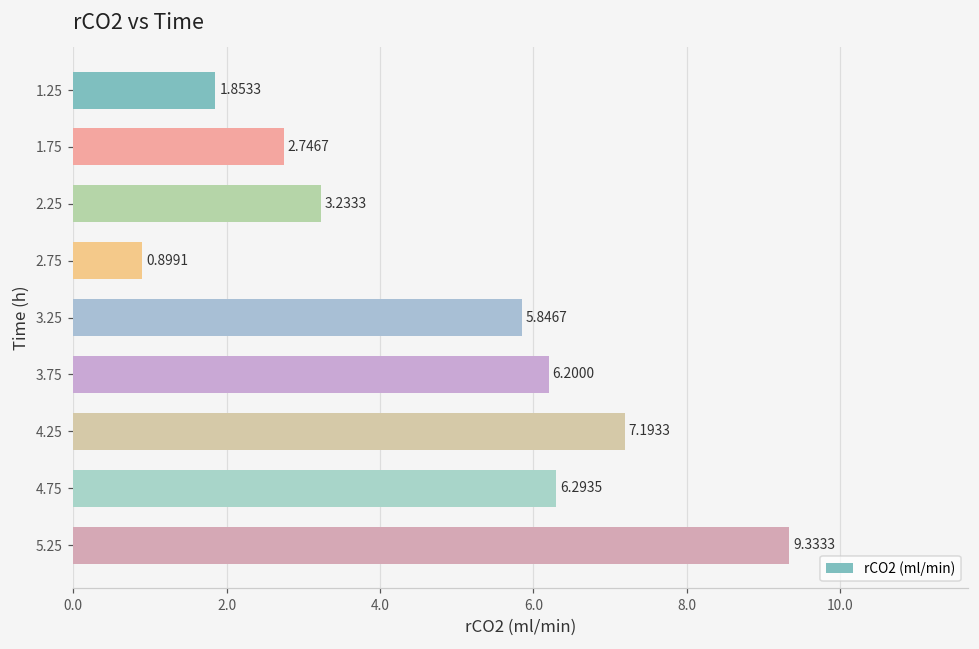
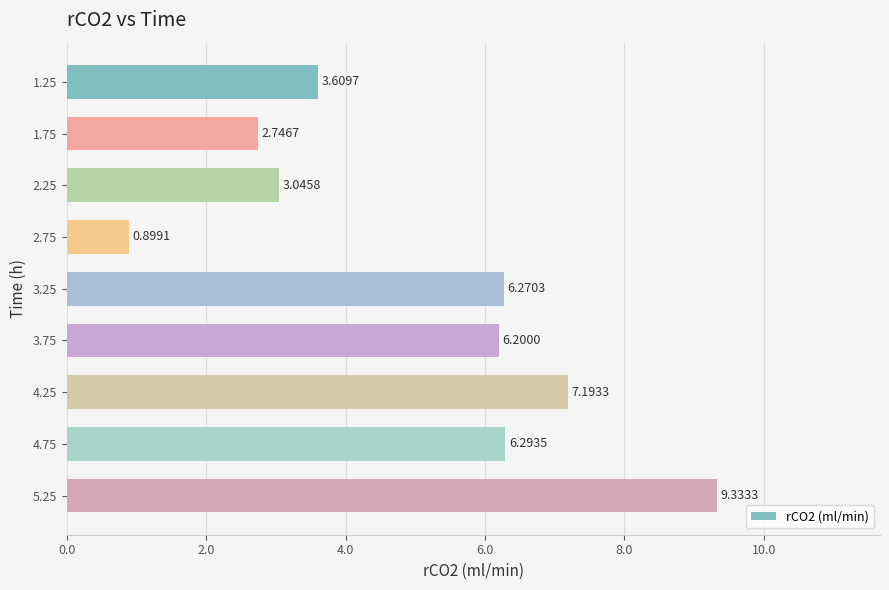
  {
-   "1.25": 1.8533,
+   "1.25": 3.6097,
    "1.75": 2.7467,
-   "2.25": 3.2333,
+   "2.25": 3.0458,
    "2.75": 0.8991,
-   "3.25": 5.8467,
+   "3.25": 6.2703,
    "3.75": 6.2000,
    "4.25": 7.1933,
    "4.75": 6.2935,
    "5.25": 9.3333
  }
